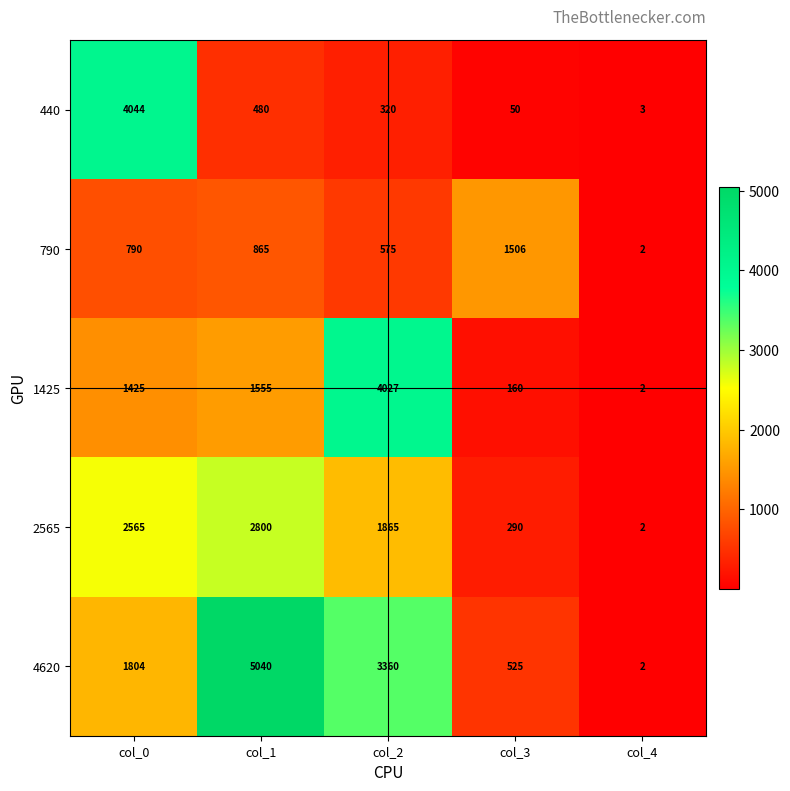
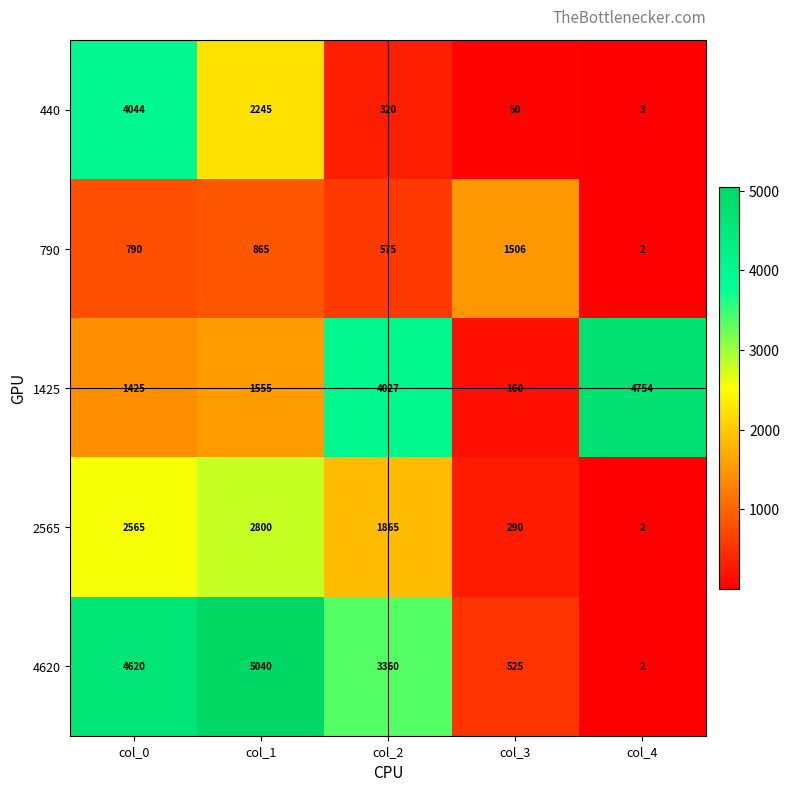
  {
    "440": {
      "col_0": 4044,
-     "col_1": 480,
+     "col_1": 2245,
      "col_2": 320,
      "col_3": 50,
      "col_4": 3
    },
    "790": {
      "col_0": 790,
      "col_1": 865,
      "col_2": 575,
      "col_3": 1506,
      "col_4": 2
    },
    "1425": {
      "col_0": 1425,
      "col_1": 1555,
      "col_2": 4027,
      "col_3": 160,
-     "col_4": 2
+     "col_4": 4754
    },
    "2565": {
      "col_0": 2565,
      "col_1": 2800,
      "col_2": 1865,
      "col_3": 290,
      "col_4": 2
    },
    "4620": {
-     "col_0": 1804,
+     "col_0": 4620,
      "col_1": 5040,
      "col_2": 3360,
      "col_3": 525,
      "col_4": 2
    }
  }
